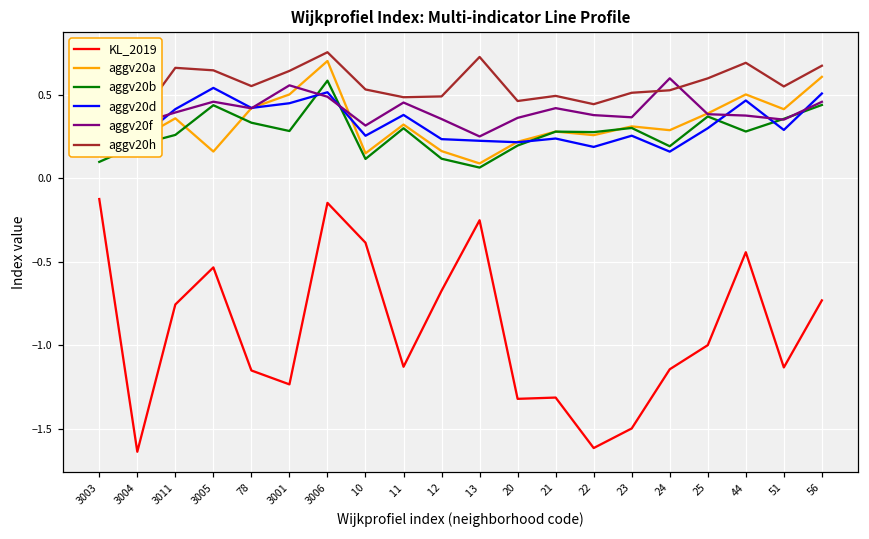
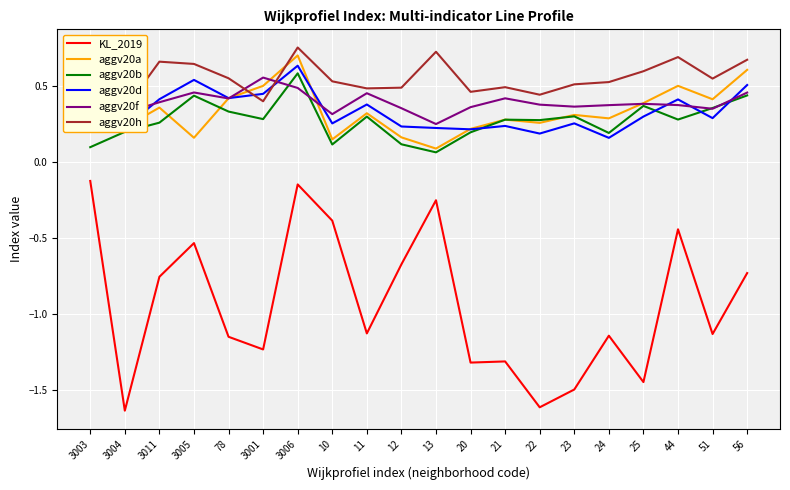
  {
    "KL_2019": {
      "3003": -0.12,
      "3004": -1.64,
      "3011": -0.76,
      "3005": -0.53,
      "78": -1.15,
      "3001": -1.23,
      "3006": -0.15,
      "10": -0.39,
      "11": -1.13,
      "12": -0.67,
      "13": -0.25,
      "20": -1.32,
      "21": -1.31,
      "22": -1.62,
      "23": -1.50,
      "24": -1.14,
-     "25": -1.00,
+     "25": -1.45,
      "44": -0.44,
      "51": -1.13,
      "56": -0.73
    },
    "aggv20a": {
      "3011": 0.36,
      "3005": 0.16,
      "3001": 0.50,
      "3006": 0.70,
      "10": 0.15,
      "11": 0.32,
      "12": 0.16,
      "13": 0.09,
      "22": 0.26,
      "24": 0.29,
      "44": 0.50,
      "51": 0.41,
      "56": 0.61
    },
    "aggv20b": {
      "3003": 0.10,
      "3011": 0.26,
      "3005": 0.44,
      "78": 0.33,
      "3001": 0.28,
      "3006": 0.58,
      "10": 0.12,
      "11": 0.30,
      "12": 0.12,
      "13": 0.06,
      "20": 0.20,
      "22": 0.28,
      "24": 0.19,
      "44": 0.28,
      "56": 0.44
    },
    "aggv20d": {
      "3011": 0.41,
      "3005": 0.54,
      "3001": 0.45,
-     "3006": 0.52,
+     "3006": 0.64,
      "10": 0.25,
      "11": 0.38,
      "12": 0.23,
      "13": 0.22,
      "21": 0.24,
      "22": 0.19,
      "23": 0.26,
      "24": 0.16,
      "25": 0.30,
-     "44": 0.47,
+     "44": 0.41,
      "51": 0.29,
      "56": 0.51
    },
    "aggv20f": {
      "3011": 0.39,
      "3005": 0.46,
      "3001": 0.56,
      "3006": 0.49,
      "10": 0.32,
      "11": 0.45,
      "12": 0.36,
      "13": 0.25,
      "20": 0.36,
      "21": 0.42,
      "22": 0.38,
      "23": 0.37,
-     "24": 0.60,
+     "24": 0.38,
      "44": 0.38,
      "56": 0.46
    },
    "aggv20h": {
      "3011": 0.66,
      "3005": 0.65,
      "78": 0.55,
-     "3001": 0.64,
+     "3001": 0.40,
      "3006": 0.76,
      "10": 0.53,
      "11": 0.49,
      "12": 0.49,
      "13": 0.73,
      "20": 0.46,
      "21": 0.49,
      "22": 0.44,
      "23": 0.51,
      "24": 0.53,
      "25": 0.60,
      "44": 0.69,
      "51": 0.55,
      "56": 0.67
    }
  }
